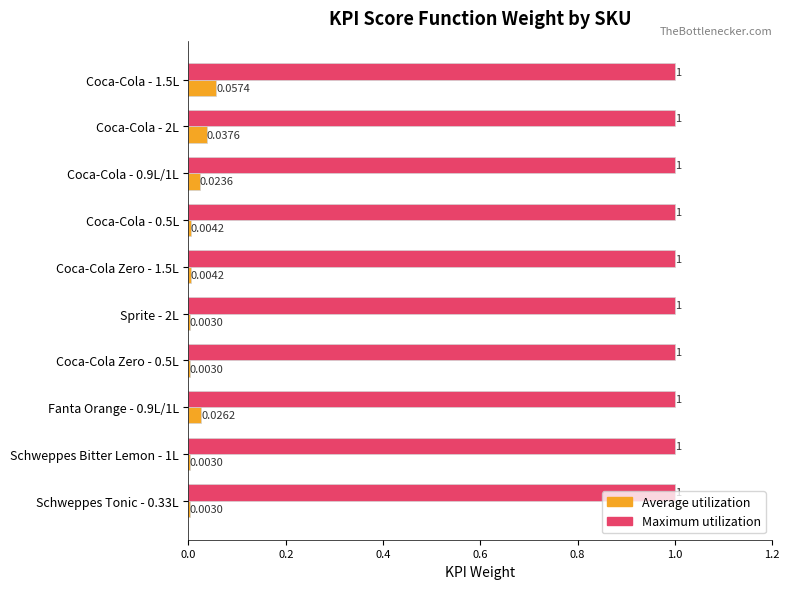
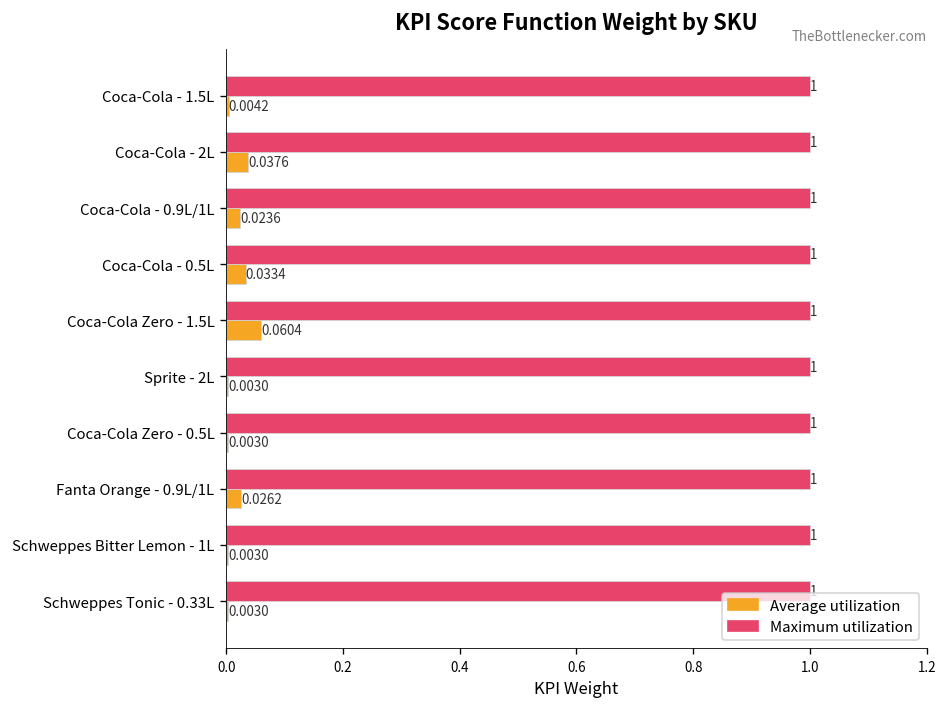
  {
    "Average utilization": {
-     "Coca-Cola - 1.5L": 0.0574,
+     "Coca-Cola - 1.5L": 0.0042,
      "Coca-Cola - 2L": 0.0376,
      "Coca-Cola - 0.9L/1L": 0.0236,
-     "Coca-Cola - 0.5L": 0.0042,
-     "Coca-Cola Zero - 1.5L": 0.0042,
+     "Coca-Cola - 0.5L": 0.0334,
+     "Coca-Cola Zero - 1.5L": 0.0604,
      "Sprite - 2L": 0.0030,
      "Coca-Cola Zero - 0.5L": 0.0030,
      "Fanta Orange - 0.9L/1L": 0.0262,
      "Schweppes Bitter Lemon - 1L": 0.0030,
      "Schweppes Tonic - 0.33L": 0.0030
    },
    "Maximum utilization": {
      "Coca-Cola - 1.5L": 1,
      "Coca-Cola - 2L": 1,
      "Coca-Cola - 0.9L/1L": 1,
      "Coca-Cola - 0.5L": 1,
      "Coca-Cola Zero - 1.5L": 1,
      "Sprite - 2L": 1,
      "Coca-Cola Zero - 0.5L": 1,
      "Fanta Orange - 0.9L/1L": 1,
      "Schweppes Bitter Lemon - 1L": 1
    }
  }
